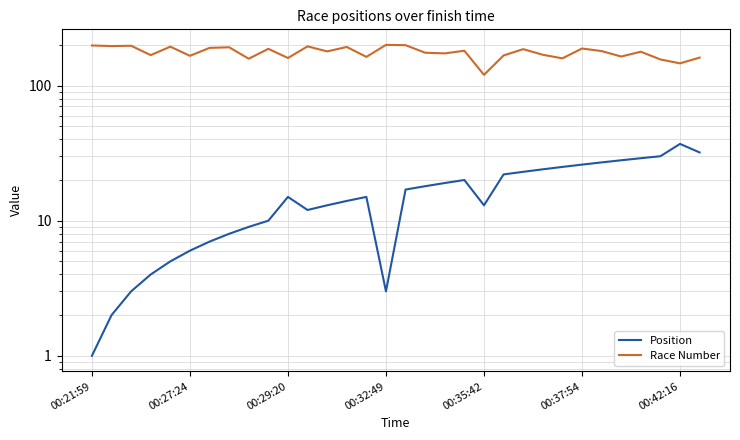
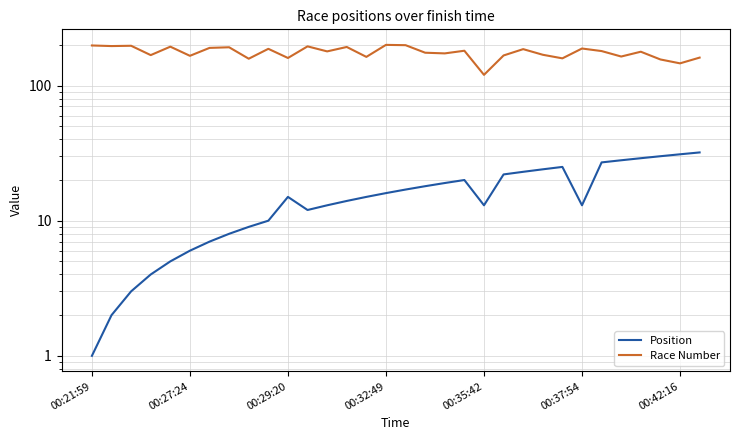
  {
    "Position": {
      "00:21:59": 1,
      "00:27:24": 6,
      "00:29:20": 15,
-     "00:32:49": 3,
+     "00:32:49": 16,
      "00:35:42": 13,
-     "00:37:54": 26,
-     "00:42:16": 37
+     "00:37:54": 13,
+     "00:42:16": 31
    },
    "Race Number": {
      "00:21:59": 200,
      "00:27:24": 170,
      "00:29:20": 160,
      "00:32:49": 200,
      "00:35:42": 120,
      "00:37:54": 190,
      "00:42:16": 150
    }
  }
